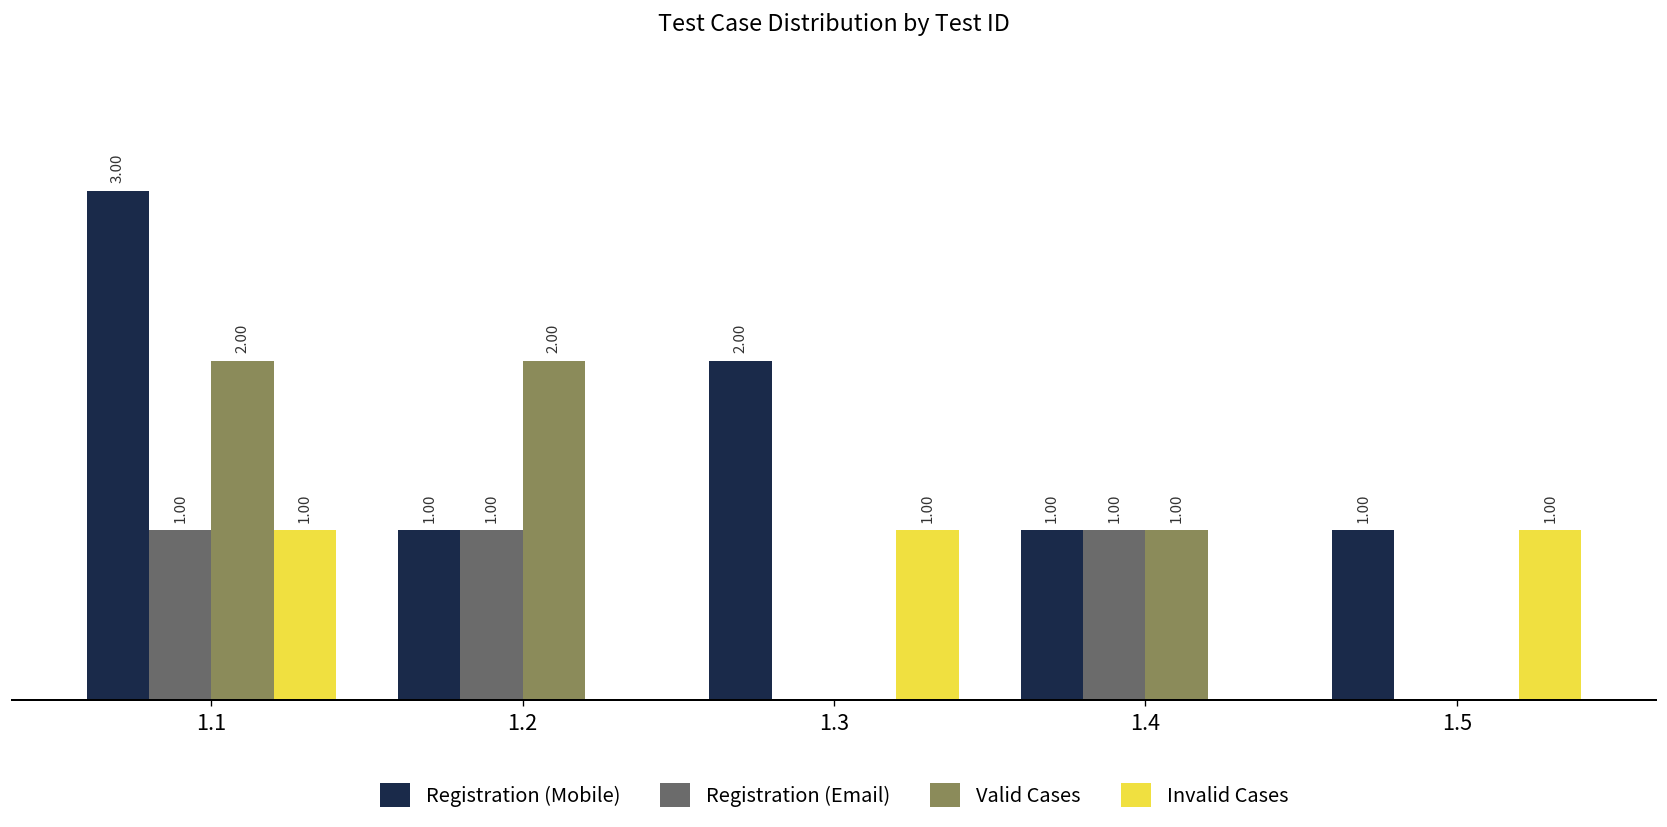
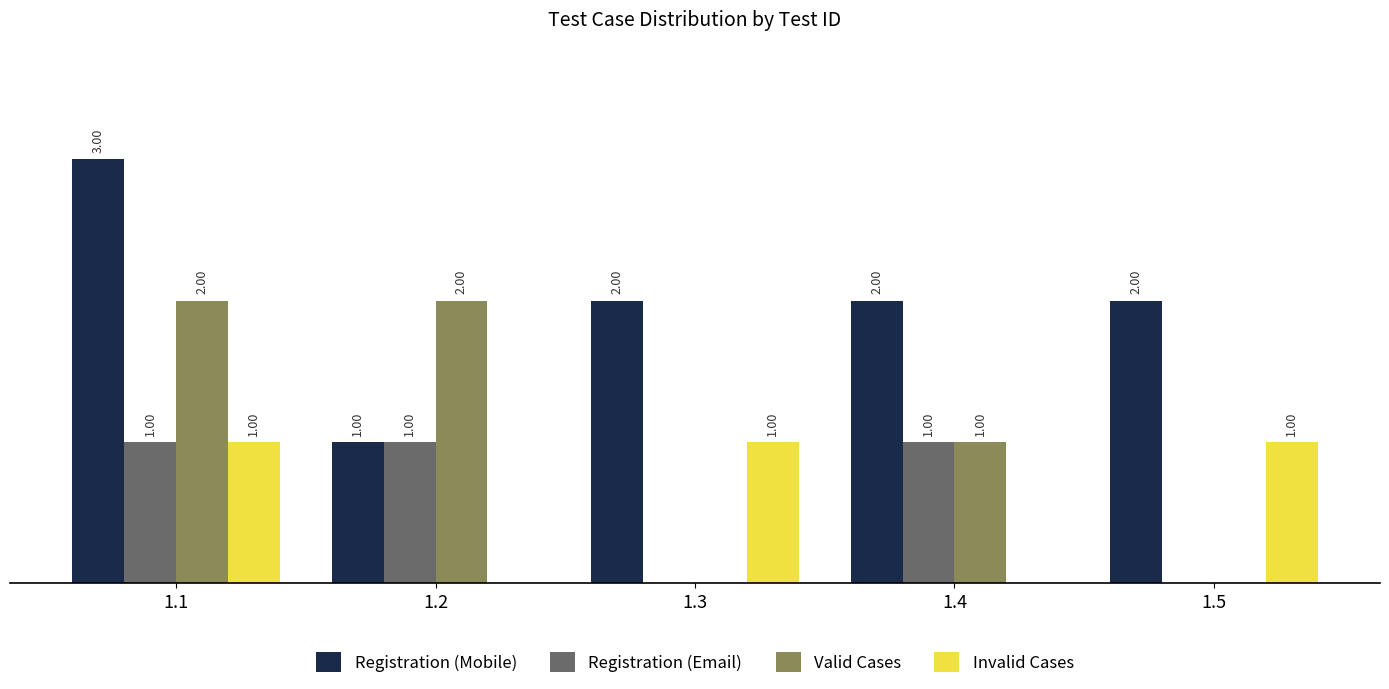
  {
    "Registration (Mobile)": {
      "1.1": 3.00,
      "1.2": 1.00,
      "1.3": 2.00,
-     "1.4": 1.00,
-     "1.5": 1.00
+     "1.4": 2.00,
+     "1.5": 2.00
    },
    "Invalid Cases": {
      "1.1": 1.00,
      "1.3": 1.00,
      "1.5": 1.00
    }
  }
